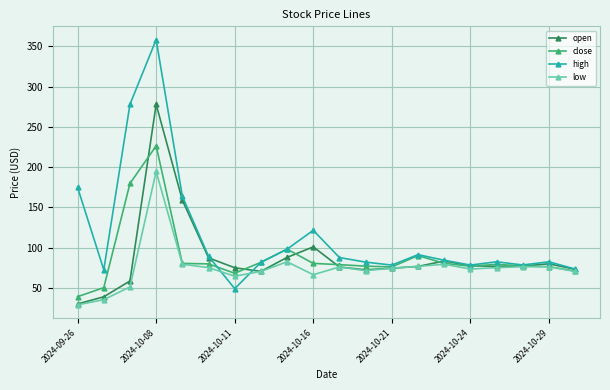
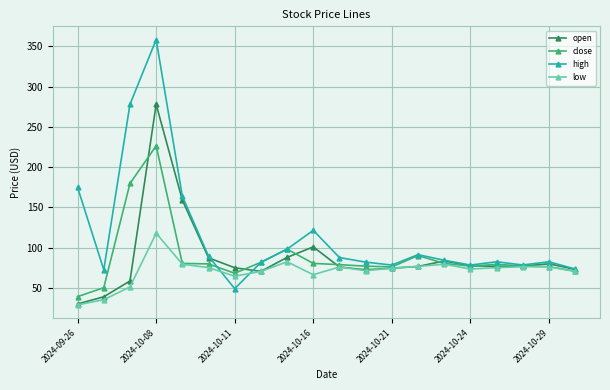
  {
    "high": {
      "2024-09-26": 170,
      "2024-10-08": 360,
      "2024-10-11": 50,
      "2024-10-16": 120
    },
    "low": {
-     "2024-10-08": 190,
+     "2024-10-08": 120,
      "2024-10-11": 60,
      "2024-10-16": 70,
      "2024-10-24": 70
    }
  }
